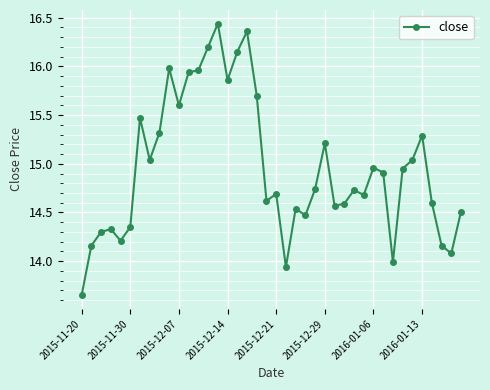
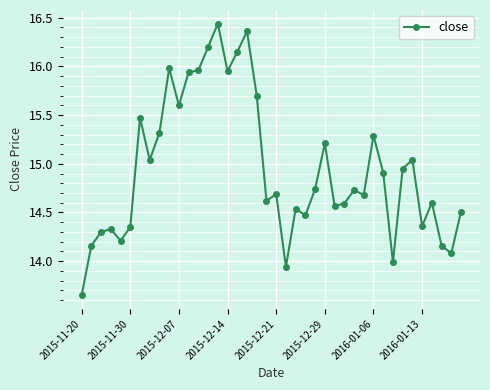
  {
    "2015-11-20": 13.7,
    "2015-11-30": 14.4,
    "2015-12-07": 15.6,
-   "2015-12-14": 15.9,
+   "2015-12-14": 16.0,
    "2015-12-21": 14.7,
    "2015-12-29": 15.2,
-   "2016-01-06": 15.0,
-   "2016-01-13": 15.3
+   "2016-01-06": 15.3,
+   "2016-01-13": 14.4
  }
